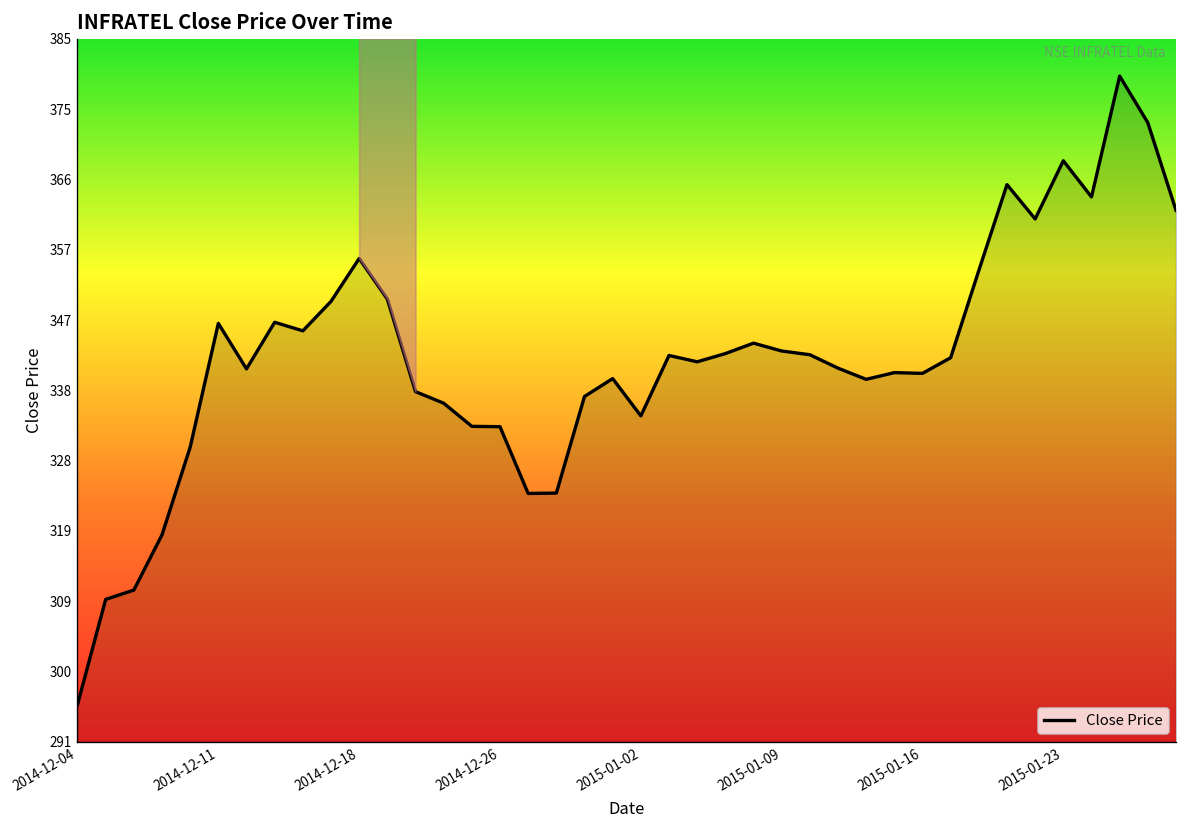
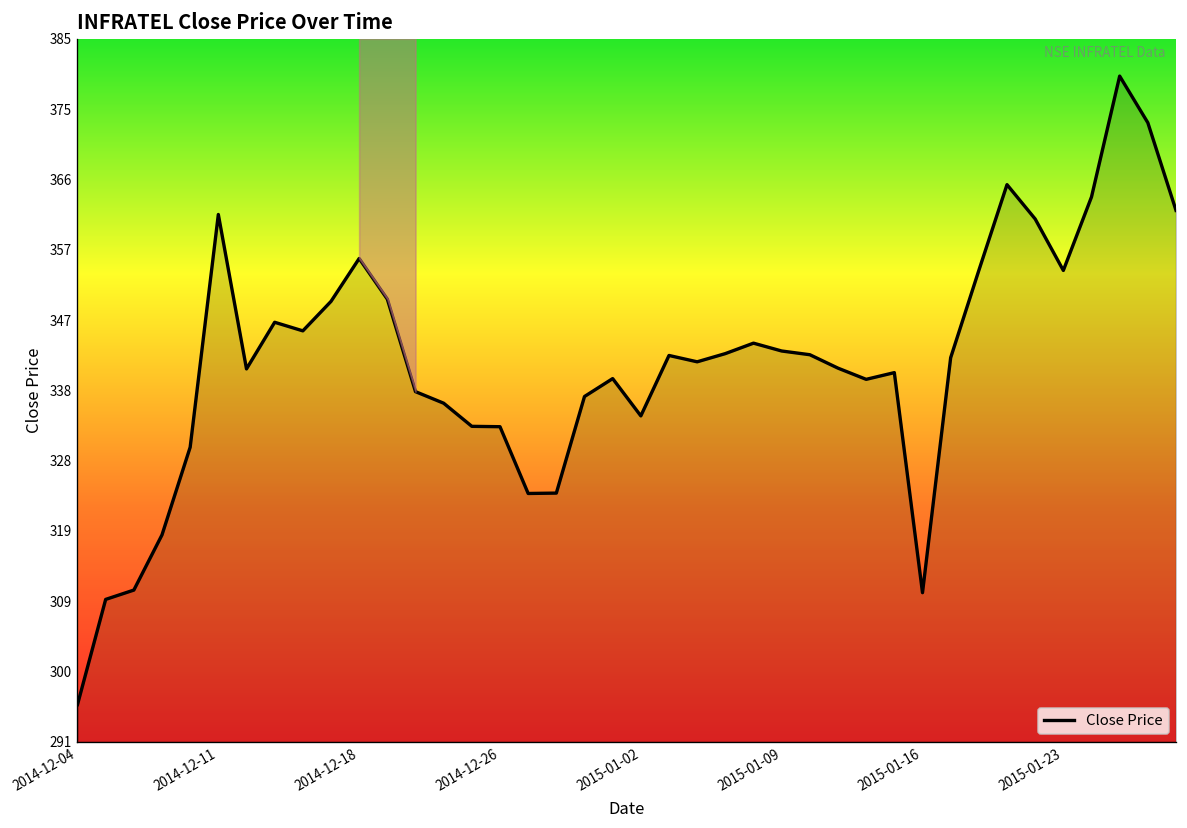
  {
    "Close Price": {
      "2014-12-04": 296,
-     "2014-12-11": 347,
+     "2014-12-11": 361,
      "2014-12-18": 355,
      "2014-12-26": 333,
      "2015-01-02": 334,
      "2015-01-09": 343,
-     "2015-01-16": 340,
-     "2015-01-23": 369
+     "2015-01-16": 311,
+     "2015-01-23": 354
    }
  }
